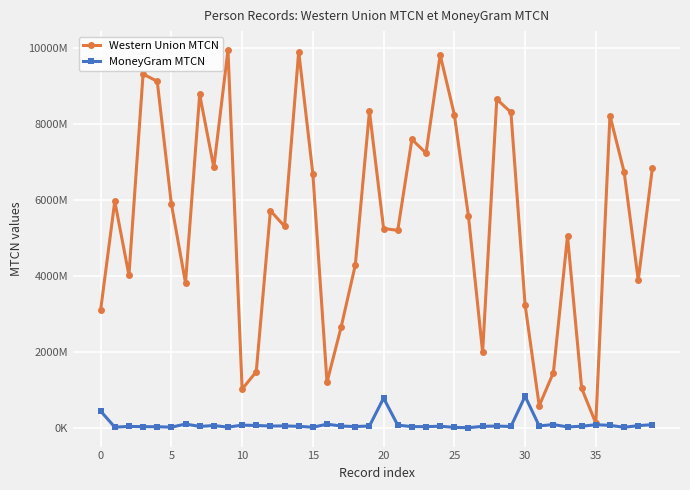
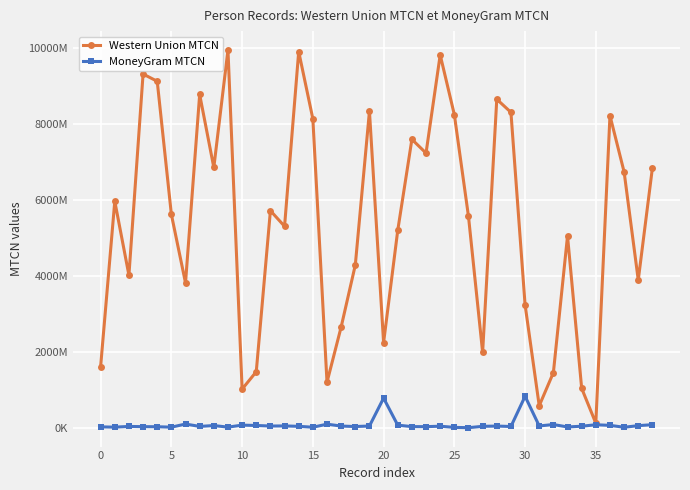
  {
    "Western Union MTCN": {
-     "0": 3100000000,
-     "5": 5900000000,
+     "0": 1600000000,
+     "5": 5600000000,
      "10": 1000000000,
-     "15": 6700000000,
-     "20": 5300000000,
+     "15": 8100000000,
+     "20": 2200000000,
      "25": 8300000000,
      "30": 3200000000
    },
    "MoneyGram MTCN": {
-     "0": 400000000,
+     "0": 0,
      "5": 0,
      "10": 100000000,
      "15": 0,
      "20": 800000000,
      "25": 0,
      "30": 800000000
    }
  }
